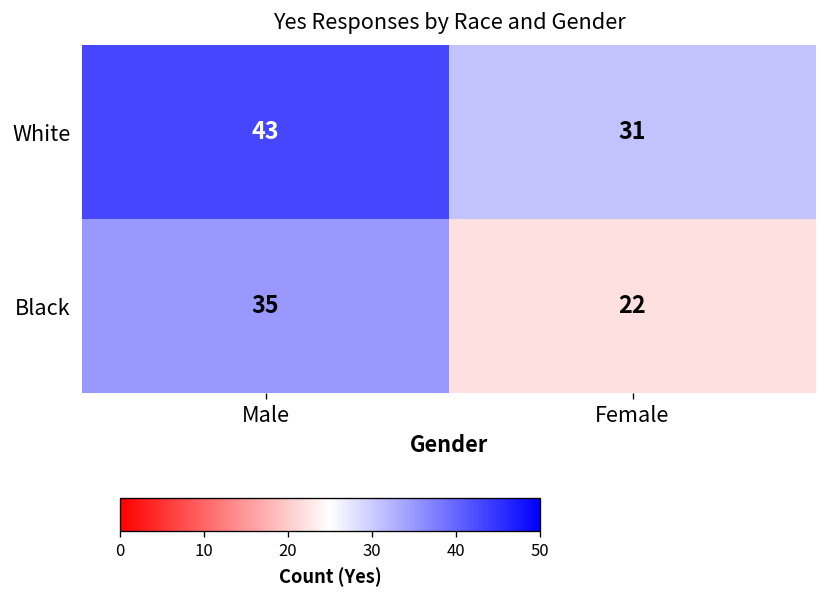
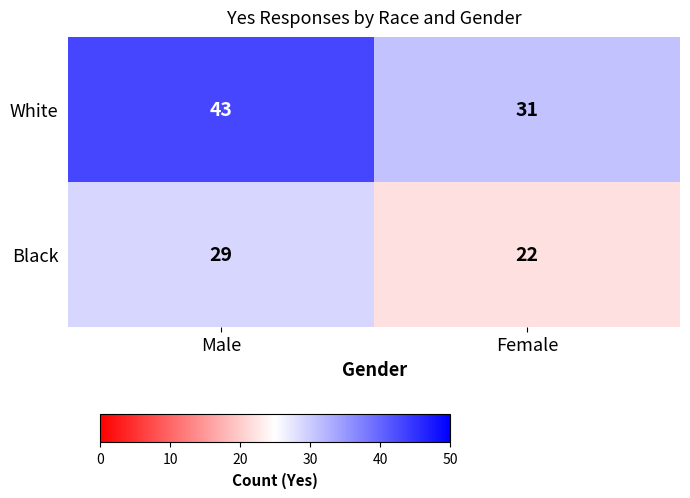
  {
    "White": {
      "Male": 43,
      "Female": 31
    },
    "Black": {
-     "Male": 35,
+     "Male": 29,
      "Female": 22
    }
  }
